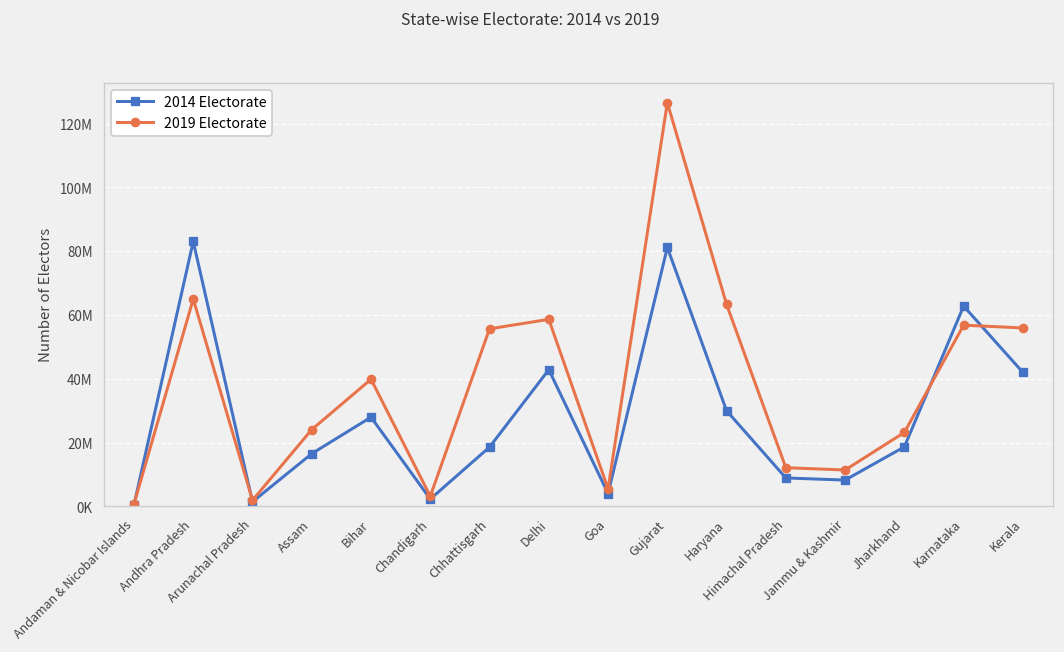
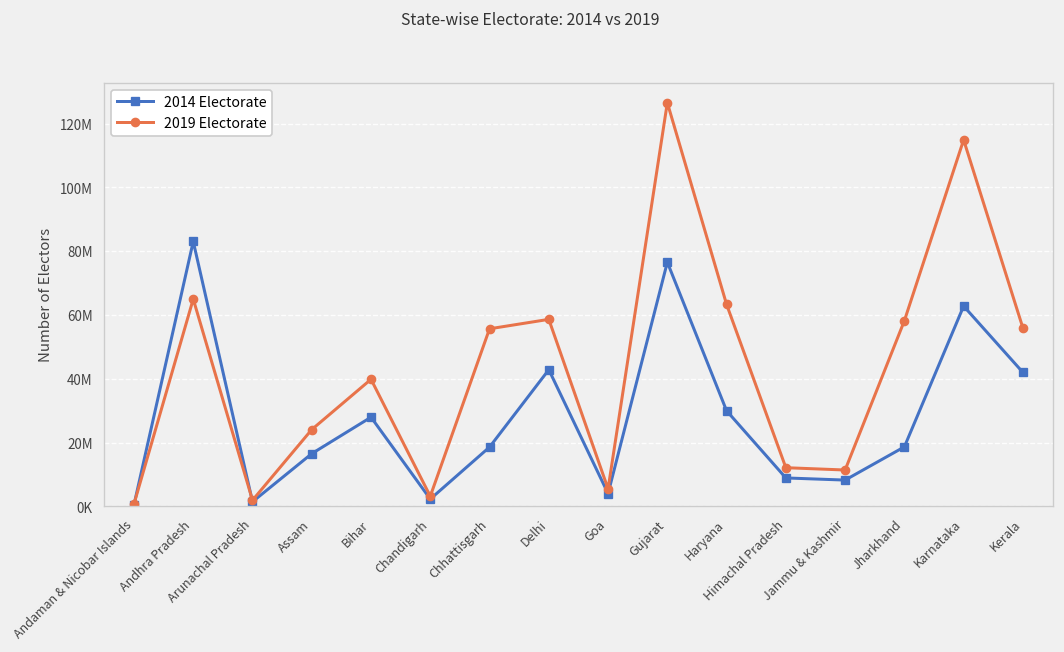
  {
    "2014 Electorate": {
      "Andhra Pradesh": 83000000,
      "Assam": 17000000,
      "Bihar": 28000000,
      "Chhattisgarh": 19000000,
      "Delhi": 43000000,
      "Goa": 4000000,
-     "Gujarat": 81000000,
+     "Gujarat": 77000000,
      "Haryana": 30000000,
      "Himachal Pradesh": 9000000,
      "Jammu & Kashmir": 8000000,
      "Jharkhand": 19000000,
      "Karnataka": 63000000,
      "Kerala": 42000000
    },
    "2019 Electorate": {
      "Andhra Pradesh": 65000000,
      "Assam": 24000000,
      "Bihar": 40000000,
      "Chhattisgarh": 56000000,
      "Delhi": 59000000,
      "Goa": 5000000,
      "Gujarat": 127000000,
      "Haryana": 63000000,
      "Himachal Pradesh": 12000000,
      "Jammu & Kashmir": 11000000,
-     "Jharkhand": 23000000,
-     "Karnataka": 57000000,
+     "Jharkhand": 58000000,
+     "Karnataka": 115000000,
      "Kerala": 56000000
    }
  }
